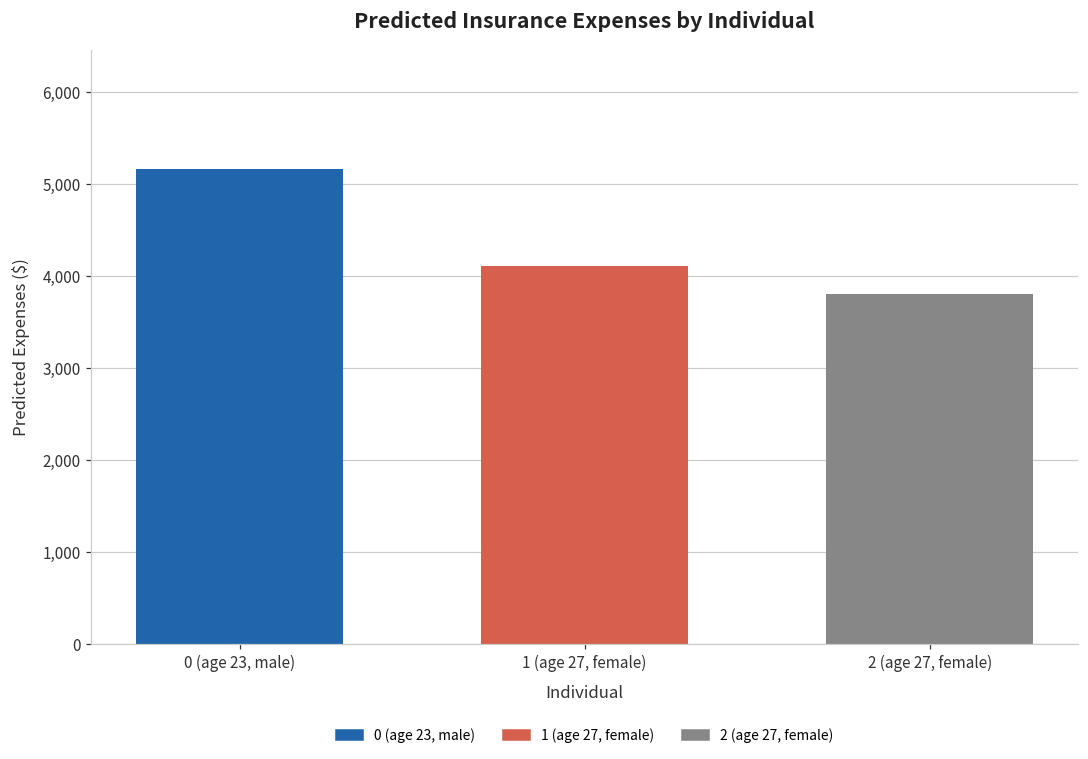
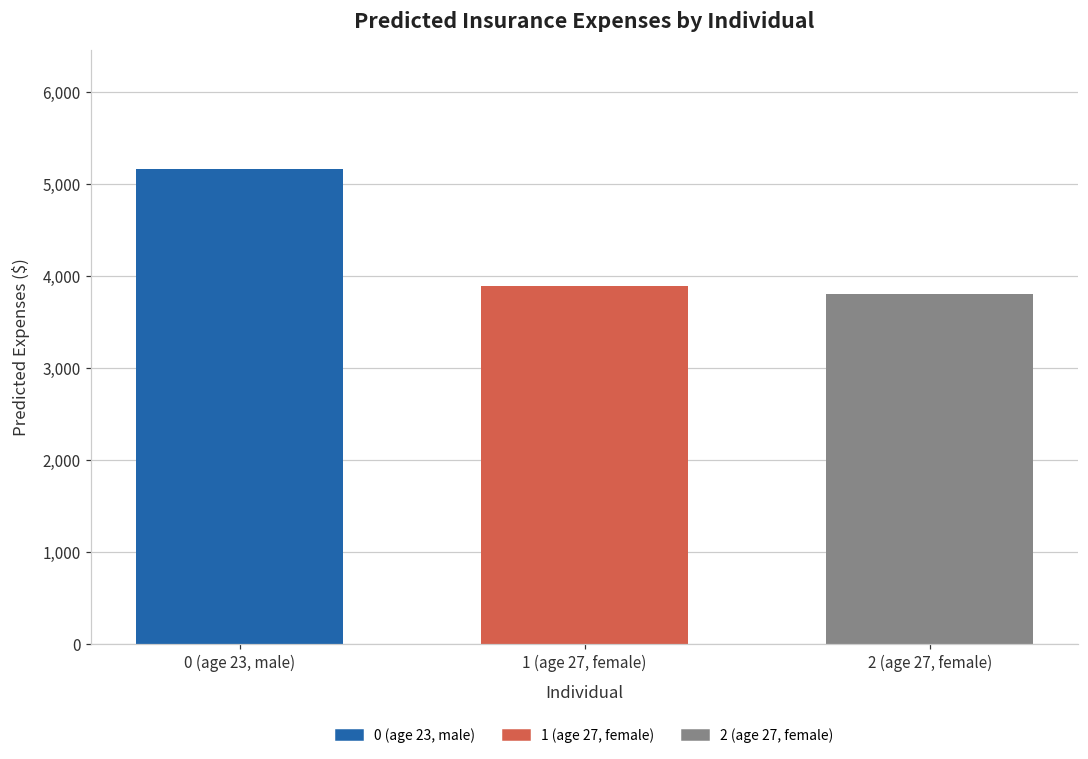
  {
    "0 (age 23, male)": "5,200",
-   "1 (age 27, female)": "4,100",
+   "1 (age 27, female)": "3,900",
    "2 (age 27, female)": "3,800"
  }
